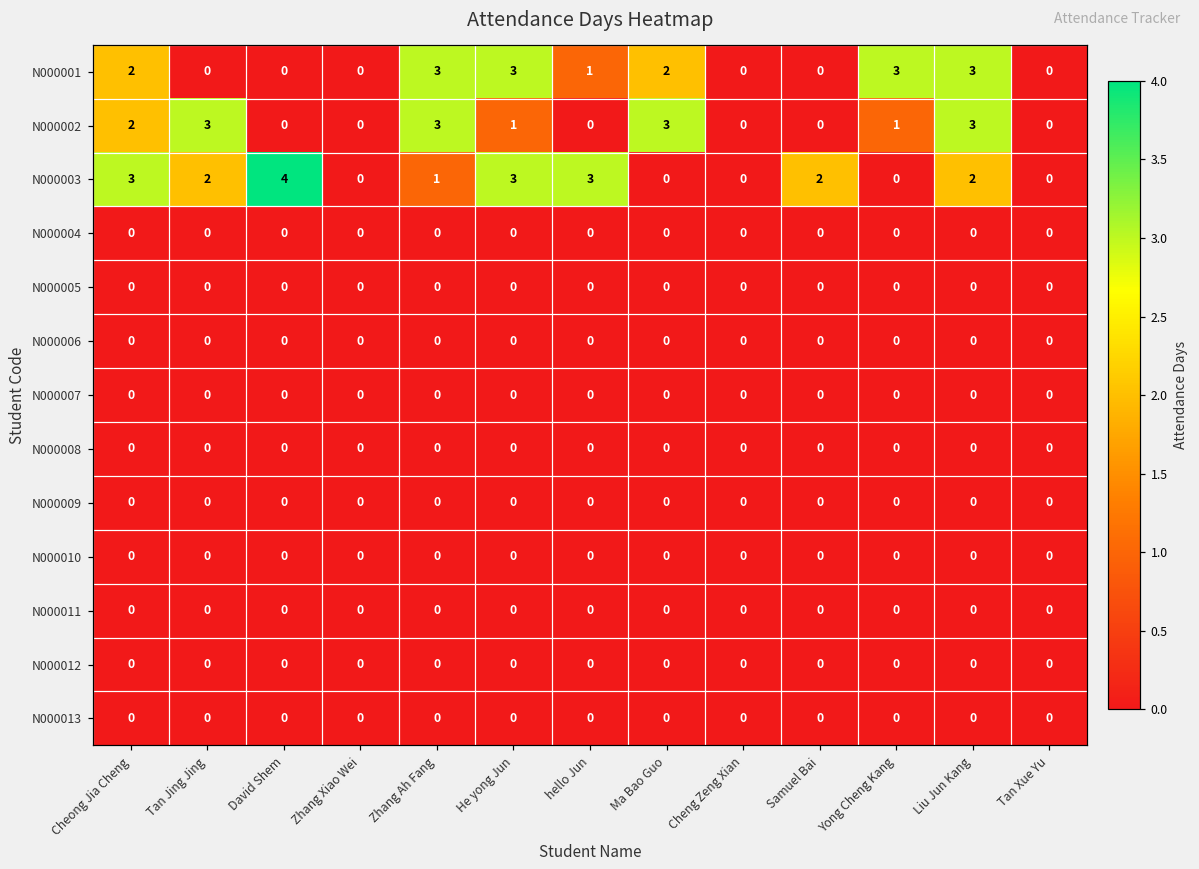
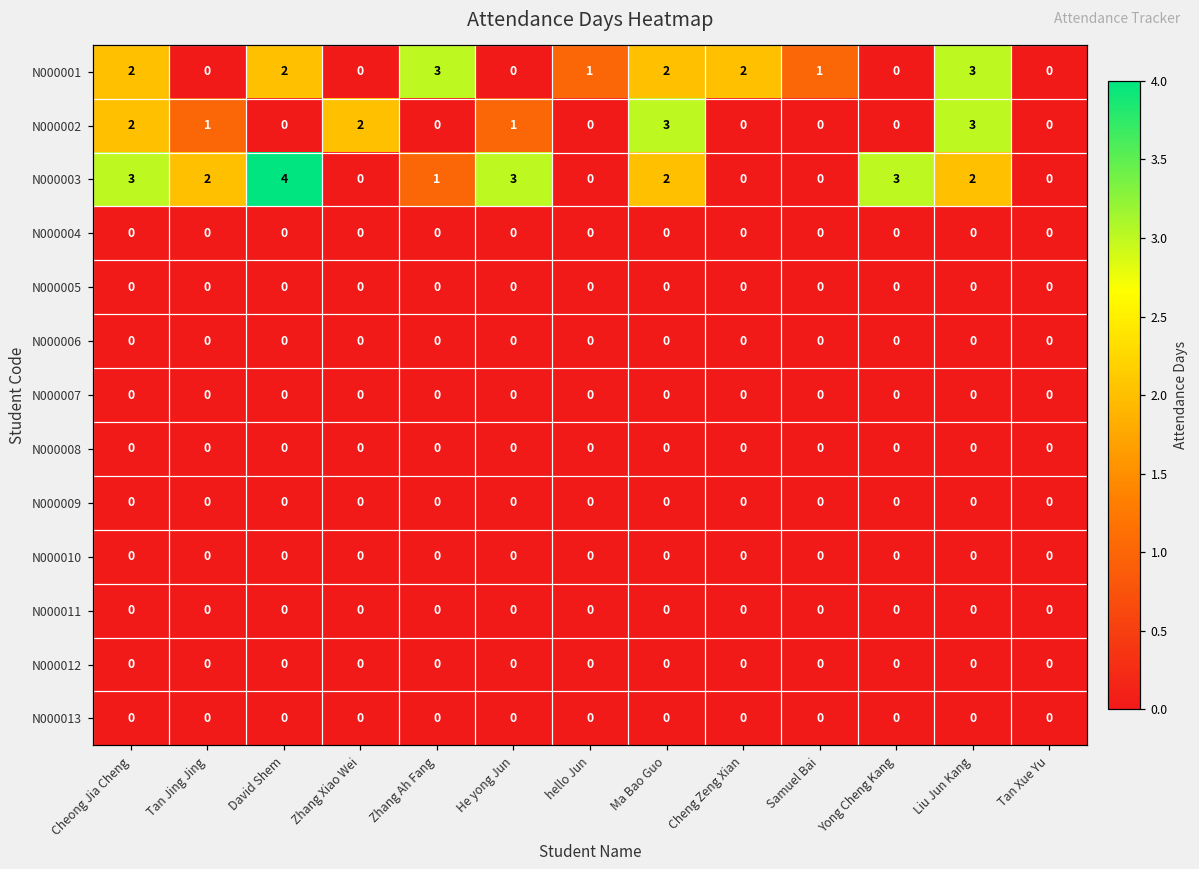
  {
    "N000001": {
      "Cheong Jia Cheng": 2,
      "Tan Jing Jing": 0,
-     "David Shem": 0,
+     "David Shem": 2,
      "Zhang Xiao Wei": 0,
      "Zhang Ah Fang": 3,
-     "He yong Jun": 3,
+     "He yong Jun": 0,
      "hello Jun": 1,
      "Ma Bao Guo": 2,
-     "Cheng Zeng Xian": 0,
-     "Samuel Bai": 0,
-     "Yong Cheng Kang": 3,
+     "Cheng Zeng Xian": 2,
+     "Samuel Bai": 1,
+     "Yong Cheng Kang": 0,
      "Liu Jun Kang": 3,
      "Tan Xue Yu": 0
    },
    "N000002": {
      "Cheong Jia Cheng": 2,
-     "Tan Jing Jing": 3,
+     "Tan Jing Jing": 1,
      "David Shem": 0,
-     "Zhang Xiao Wei": 0,
-     "Zhang Ah Fang": 3,
+     "Zhang Xiao Wei": 2,
+     "Zhang Ah Fang": 0,
      "He yong Jun": 1,
      "hello Jun": 0,
      "Ma Bao Guo": 3,
      "Cheng Zeng Xian": 0,
      "Samuel Bai": 0,
-     "Yong Cheng Kang": 1,
+     "Yong Cheng Kang": 0,
      "Liu Jun Kang": 3,
      "Tan Xue Yu": 0
    },
    "N000003": {
      "Cheong Jia Cheng": 3,
      "Tan Jing Jing": 2,
      "David Shem": 4,
      "Zhang Xiao Wei": 0,
      "Zhang Ah Fang": 1,
      "He yong Jun": 3,
-     "hello Jun": 3,
-     "Ma Bao Guo": 0,
+     "hello Jun": 0,
+     "Ma Bao Guo": 2,
      "Cheng Zeng Xian": 0,
-     "Samuel Bai": 2,
-     "Yong Cheng Kang": 0,
+     "Samuel Bai": 0,
+     "Yong Cheng Kang": 3,
      "Liu Jun Kang": 2,
      "Tan Xue Yu": 0
    },
    "N000004": {
      "Cheong Jia Cheng": 0,
      "Tan Jing Jing": 0,
      "David Shem": 0,
      "Zhang Xiao Wei": 0,
      "Zhang Ah Fang": 0,
      "He yong Jun": 0,
      "hello Jun": 0,
      "Ma Bao Guo": 0,
      "Cheng Zeng Xian": 0,
      "Samuel Bai": 0,
      "Yong Cheng Kang": 0,
      "Liu Jun Kang": 0,
      "Tan Xue Yu": 0
    },
    "N000005": {
      "Cheong Jia Cheng": 0,
      "Tan Jing Jing": 0,
      "David Shem": 0,
      "Zhang Xiao Wei": 0,
      "Zhang Ah Fang": 0,
      "He yong Jun": 0,
      "hello Jun": 0,
      "Ma Bao Guo": 0,
      "Cheng Zeng Xian": 0,
      "Samuel Bai": 0,
      "Yong Cheng Kang": 0,
      "Liu Jun Kang": 0,
      "Tan Xue Yu": 0
    },
    "N000006": {
      "Cheong Jia Cheng": 0,
      "Tan Jing Jing": 0,
      "David Shem": 0,
      "Zhang Xiao Wei": 0,
      "Zhang Ah Fang": 0,
      "He yong Jun": 0,
      "hello Jun": 0,
      "Ma Bao Guo": 0,
      "Cheng Zeng Xian": 0,
      "Samuel Bai": 0,
      "Yong Cheng Kang": 0,
      "Liu Jun Kang": 0,
      "Tan Xue Yu": 0
    },
    "N000007": {
      "Cheong Jia Cheng": 0,
      "Tan Jing Jing": 0,
      "David Shem": 0,
      "Zhang Xiao Wei": 0,
      "Zhang Ah Fang": 0,
      "He yong Jun": 0,
      "hello Jun": 0,
      "Ma Bao Guo": 0,
      "Cheng Zeng Xian": 0,
      "Samuel Bai": 0,
      "Yong Cheng Kang": 0,
      "Liu Jun Kang": 0,
      "Tan Xue Yu": 0
    },
    "N000008": {
      "Cheong Jia Cheng": 0,
      "Tan Jing Jing": 0,
      "David Shem": 0,
      "Zhang Xiao Wei": 0,
      "Zhang Ah Fang": 0,
      "He yong Jun": 0,
      "hello Jun": 0,
      "Ma Bao Guo": 0,
      "Cheng Zeng Xian": 0,
      "Samuel Bai": 0,
      "Yong Cheng Kang": 0,
      "Liu Jun Kang": 0,
      "Tan Xue Yu": 0
    },
    "N000009": {
      "Cheong Jia Cheng": 0,
      "Tan Jing Jing": 0,
      "David Shem": 0,
      "Zhang Xiao Wei": 0,
      "Zhang Ah Fang": 0,
      "He yong Jun": 0,
      "hello Jun": 0,
      "Ma Bao Guo": 0,
      "Cheng Zeng Xian": 0,
      "Samuel Bai": 0,
      "Yong Cheng Kang": 0,
      "Liu Jun Kang": 0,
      "Tan Xue Yu": 0
    },
    "N000010": {
      "Cheong Jia Cheng": 0,
      "Tan Jing Jing": 0,
      "David Shem": 0,
      "Zhang Xiao Wei": 0,
      "Zhang Ah Fang": 0,
      "He yong Jun": 0,
      "hello Jun": 0,
      "Ma Bao Guo": 0,
      "Cheng Zeng Xian": 0,
      "Samuel Bai": 0,
      "Yong Cheng Kang": 0,
      "Liu Jun Kang": 0,
      "Tan Xue Yu": 0
    },
    "N000011": {
      "Cheong Jia Cheng": 0,
      "Tan Jing Jing": 0,
      "David Shem": 0,
      "Zhang Xiao Wei": 0,
      "Zhang Ah Fang": 0,
      "He yong Jun": 0,
      "hello Jun": 0,
      "Ma Bao Guo": 0,
      "Cheng Zeng Xian": 0,
      "Samuel Bai": 0,
      "Yong Cheng Kang": 0,
      "Liu Jun Kang": 0,
      "Tan Xue Yu": 0
    },
    "N000012": {
      "Cheong Jia Cheng": 0,
      "Tan Jing Jing": 0,
      "David Shem": 0,
      "Zhang Xiao Wei": 0,
      "Zhang Ah Fang": 0,
      "He yong Jun": 0,
      "hello Jun": 0,
      "Ma Bao Guo": 0,
      "Cheng Zeng Xian": 0,
      "Samuel Bai": 0,
      "Yong Cheng Kang": 0,
      "Liu Jun Kang": 0,
      "Tan Xue Yu": 0
    },
    "N000013": {
      "Cheong Jia Cheng": 0,
      "Tan Jing Jing": 0,
      "David Shem": 0,
      "Zhang Xiao Wei": 0,
      "Zhang Ah Fang": 0,
      "He yong Jun": 0,
      "hello Jun": 0,
      "Ma Bao Guo": 0,
      "Cheng Zeng Xian": 0,
      "Samuel Bai": 0,
      "Yong Cheng Kang": 0,
      "Liu Jun Kang": 0,
      "Tan Xue Yu": 0
    }
  }
